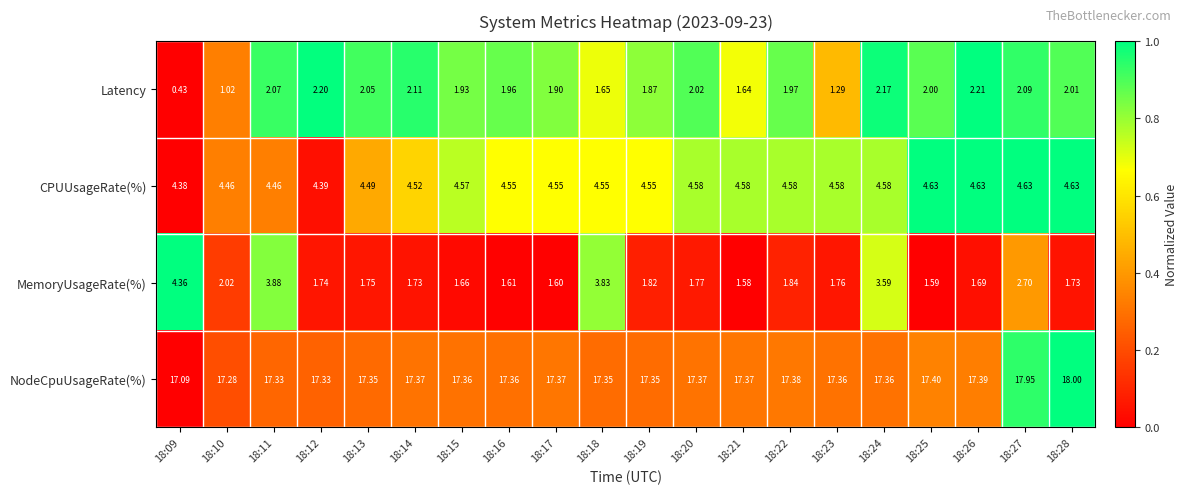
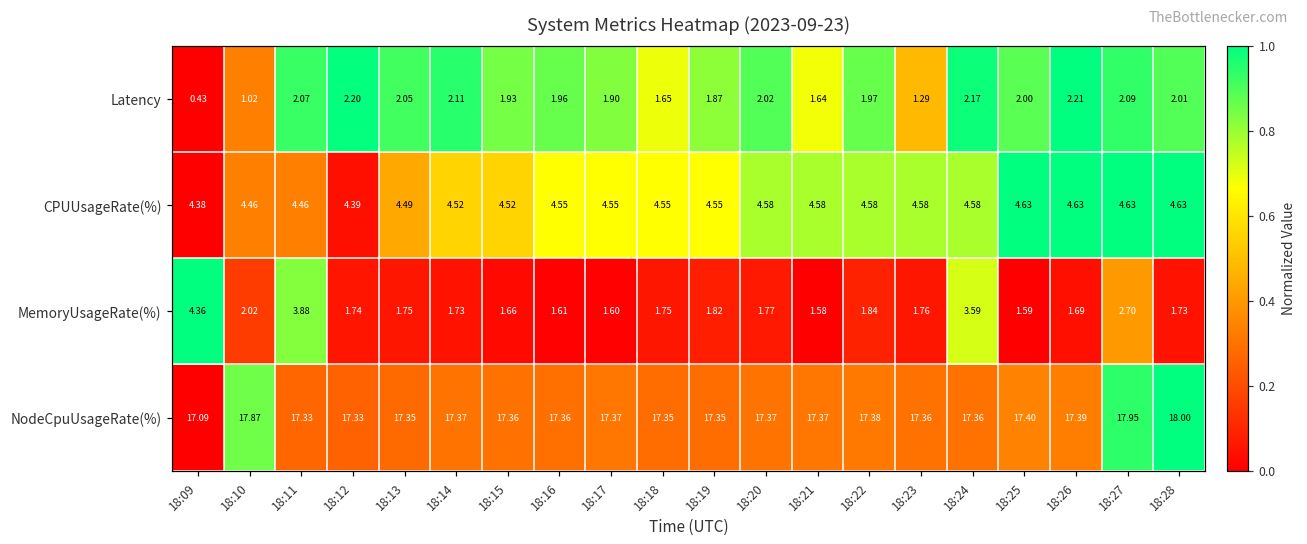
  {
    "Latency": {
      "18:09": 0.43,
      "18:10": 1.02,
      "18:11": 2.07,
      "18:12": 2.20,
      "18:13": 2.05,
      "18:14": 2.11,
      "18:15": 1.93,
      "18:16": 1.96,
      "18:17": 1.90,
      "18:18": 1.65,
      "18:19": 1.87,
      "18:20": 2.02,
      "18:21": 1.64,
      "18:22": 1.97,
      "18:23": 1.29,
      "18:24": 2.17,
      "18:25": 2.00,
      "18:26": 2.21,
      "18:27": 2.09,
      "18:28": 2.01
    },
    "CPUUsageRate(%)": {
      "18:09": 4.38,
      "18:10": 4.46,
      "18:11": 4.46,
      "18:12": 4.39,
      "18:13": 4.49,
      "18:14": 4.52,
-     "18:15": 4.57,
+     "18:15": 4.52,
      "18:16": 4.55,
      "18:17": 4.55,
      "18:18": 4.55,
      "18:19": 4.55,
      "18:20": 4.58,
      "18:21": 4.58,
      "18:22": 4.58,
      "18:23": 4.58,
      "18:24": 4.58,
      "18:25": 4.63,
      "18:26": 4.63,
      "18:27": 4.63,
      "18:28": 4.63
    },
    "MemoryUsageRate(%)": {
      "18:09": 4.36,
      "18:10": 2.02,
      "18:11": 3.88,
      "18:12": 1.74,
      "18:13": 1.75,
      "18:14": 1.73,
      "18:15": 1.66,
      "18:16": 1.61,
      "18:17": 1.60,
-     "18:18": 3.83,
+     "18:18": 1.75,
      "18:19": 1.82,
      "18:20": 1.77,
      "18:21": 1.58,
      "18:22": 1.84,
      "18:23": 1.76,
      "18:24": 3.59,
      "18:25": 1.59,
      "18:26": 1.69,
      "18:27": 2.70,
      "18:28": 1.73
    },
    "NodeCpuUsageRate(%)": {
      "18:09": 17.09,
-     "18:10": 17.28,
+     "18:10": 17.87,
      "18:11": 17.33,
      "18:12": 17.33,
      "18:13": 17.35,
      "18:14": 17.37,
      "18:15": 17.36,
      "18:16": 17.36,
      "18:17": 17.37,
      "18:18": 17.35,
      "18:19": 17.35,
      "18:20": 17.37,
      "18:21": 17.37,
      "18:22": 17.38,
      "18:23": 17.36,
      "18:24": 17.36,
      "18:25": 17.40,
      "18:26": 17.39,
      "18:27": 17.95,
      "18:28": 18.00
    }
  }
